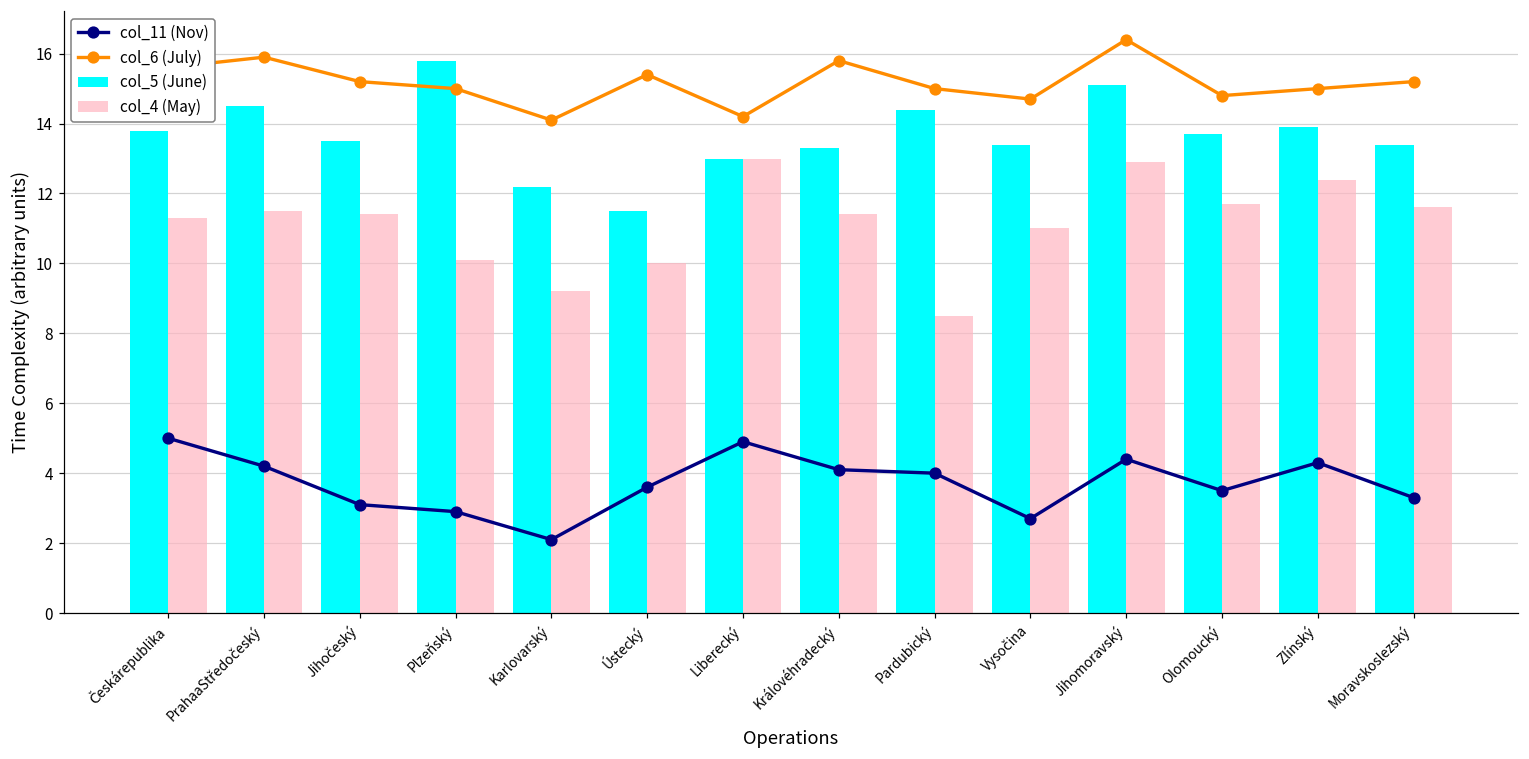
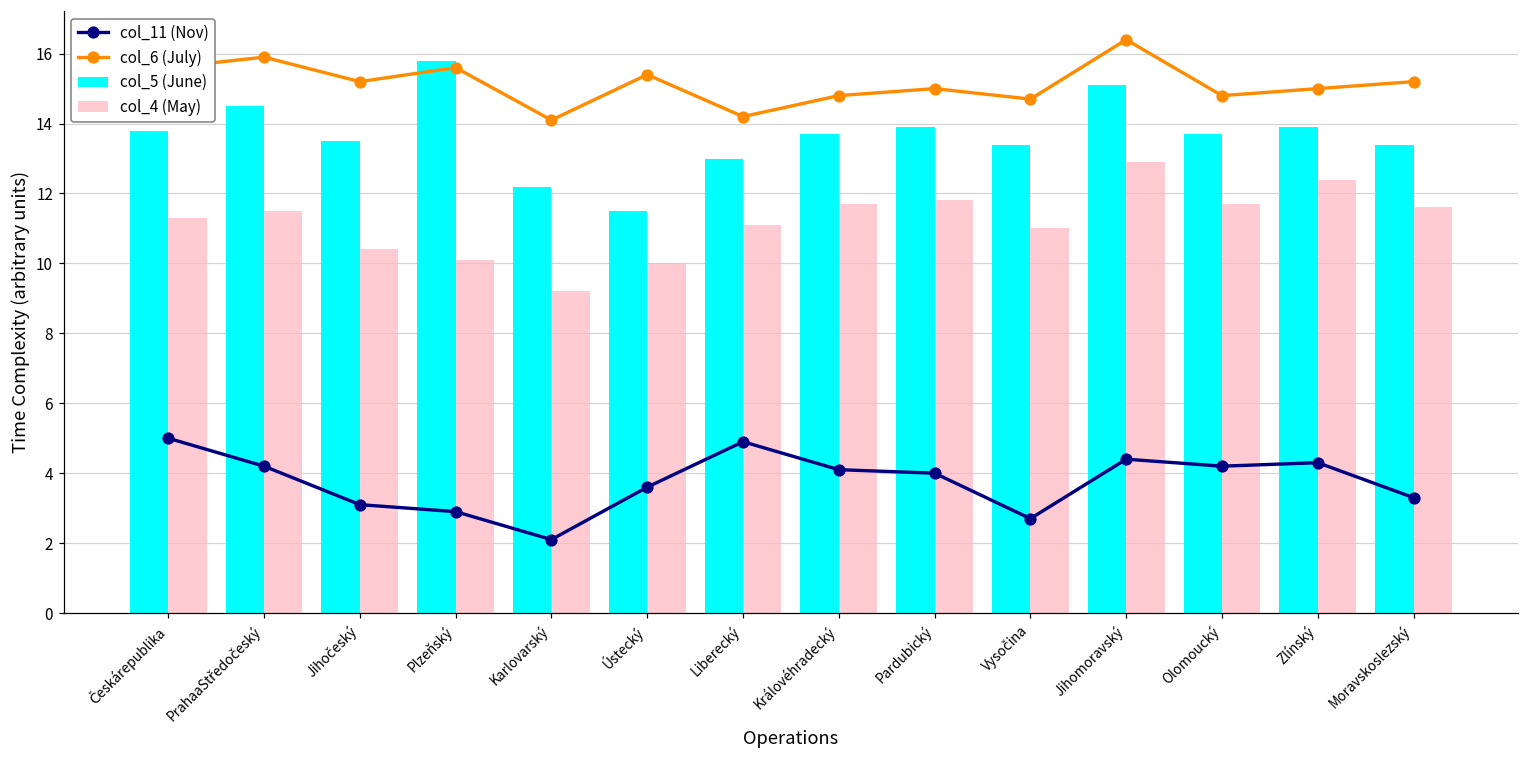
  {
    "col_5 (June)": {
      "Českárepublika": 13.8,
      "PrahaaStředočeský": 14.5,
      "Jihočeský": 13.5,
      "Plzeňský": 15.8,
      "Karlovarský": 12.2,
      "Ústecký": 11.5,
      "Liberecký": 13.0,
-     "Královéhradecký": 13.3,
-     "Pardubický": 14.4,
+     "Královéhradecký": 13.7,
+     "Pardubický": 13.9,
      "Vysočina": 13.4,
      "Jihomoravský": 15.1,
      "Olomoucký": 13.7,
      "Zlínský": 13.9,
      "Moravskoslezský": 13.4
    },
    "col_11 (Nov)": {
      "Českárepublika": 5.0,
      "PrahaaStředočeský": 4.2,
      "Jihočeský": 3.1,
      "Plzeňský": 2.9,
      "Karlovarský": 2.1,
      "Ústecký": 3.6,
      "Liberecký": 4.9,
      "Královéhradecký": 4.1,
      "Pardubický": 4.0,
      "Vysočina": 2.7,
      "Jihomoravský": 4.4,
-     "Olomoucký": 3.5,
+     "Olomoucký": 4.2,
      "Zlínský": 4.3,
      "Moravskoslezský": 3.3
    },
    "col_4 (May)": {
      "Českárepublika": 11.3,
      "PrahaaStředočeský": 11.5,
-     "Jihočeský": 11.4,
+     "Jihočeský": 10.4,
      "Plzeňský": 10.1,
      "Karlovarský": 9.2,
      "Ústecký": 10.0,
-     "Liberecký": 13.0,
-     "Královéhradecký": 11.4,
-     "Pardubický": 8.5,
+     "Liberecký": 11.1,
+     "Královéhradecký": 11.7,
+     "Pardubický": 11.8,
      "Vysočina": 11.0,
      "Jihomoravský": 12.9,
      "Olomoucký": 11.7,
      "Zlínský": 12.4,
      "Moravskoslezský": 11.6
    },
    "col_6 (July)": {
      "PrahaaStředočeský": 15.9,
      "Jihočeský": 15.2,
-     "Plzeňský": 15.0,
+     "Plzeňský": 15.6,
      "Karlovarský": 14.1,
      "Ústecký": 15.4,
      "Liberecký": 14.2,
-     "Královéhradecký": 15.8,
+     "Královéhradecký": 14.8,
      "Pardubický": 15.0,
      "Vysočina": 14.7,
      "Jihomoravský": 16.4,
      "Olomoucký": 14.8,
      "Zlínský": 15.0,
      "Moravskoslezský": 15.2
    }
  }
